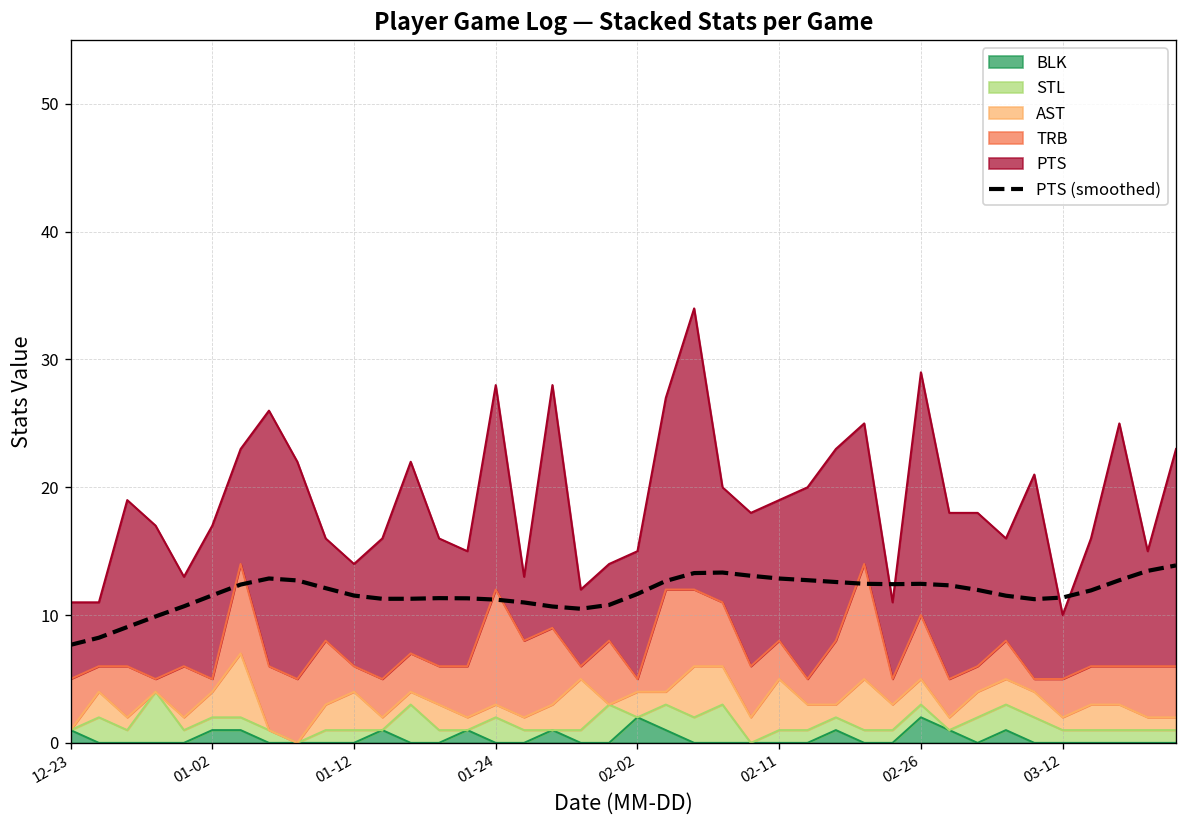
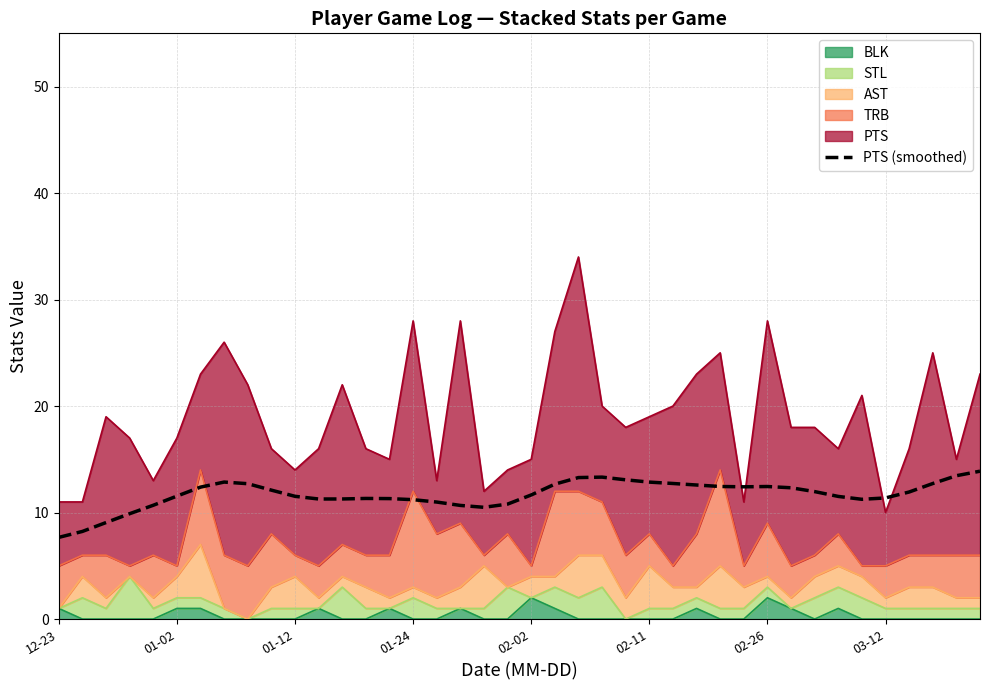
  {
    "BLK": {
      "01-02": 1,
      "01-12": 0,
      "01-24": 0,
      "02-11": 0,
      "02-26": 2,
      "03-12": 0
    },
    "STL": {
      "01-02": 2,
      "01-12": 1,
      "01-24": 2,
      "02-11": 1,
      "02-26": 3,
      "03-12": 1
    },
    "AST": {
      "01-02": 4,
      "01-12": 4,
      "01-24": 3,
      "02-02": 4,
      "02-11": 5,
-     "02-26": 2,
+     "02-26": 1,
      "03-12": 2
    },
    "TRB": {
      "12-23": 4,
      "01-02": 1,
      "01-12": 2,
      "01-24": 9,
      "02-02": 1,
      "02-11": 3,
      "02-26": 5,
      "03-12": 3
    },
    "PTS": {
      "12-23": 6,
      "01-02": 12,
      "01-12": 8,
      "01-24": 16,
      "02-02": 10,
      "02-11": 11,
      "02-26": 19,
      "03-12": 5
    },
    "PTS (smoothed)": {
      "12-23": 7.7,
      "01-02": 11.5,
      "01-12": 11.5,
      "01-24": 11,
      "02-02": 11.7,
      "02-11": 13,
      "02-26": 12.4,
      "03-12": 11.4
    }
  }
